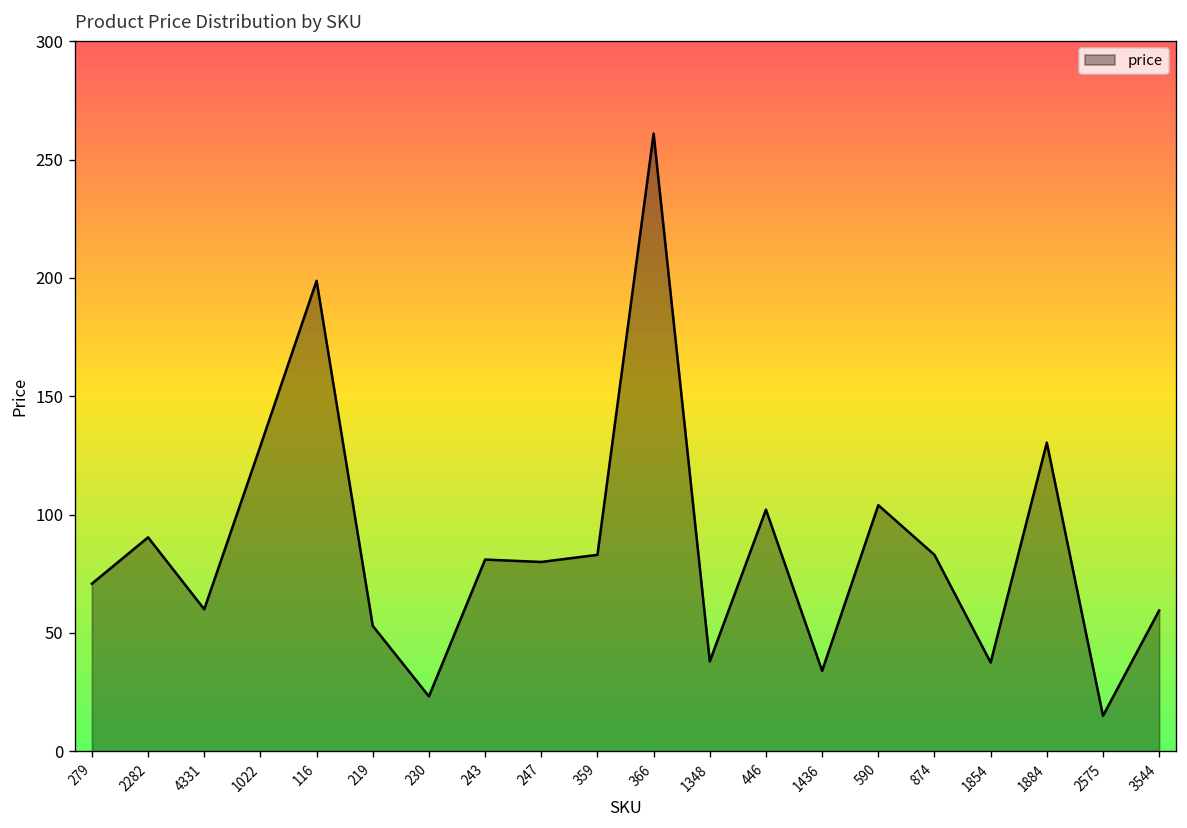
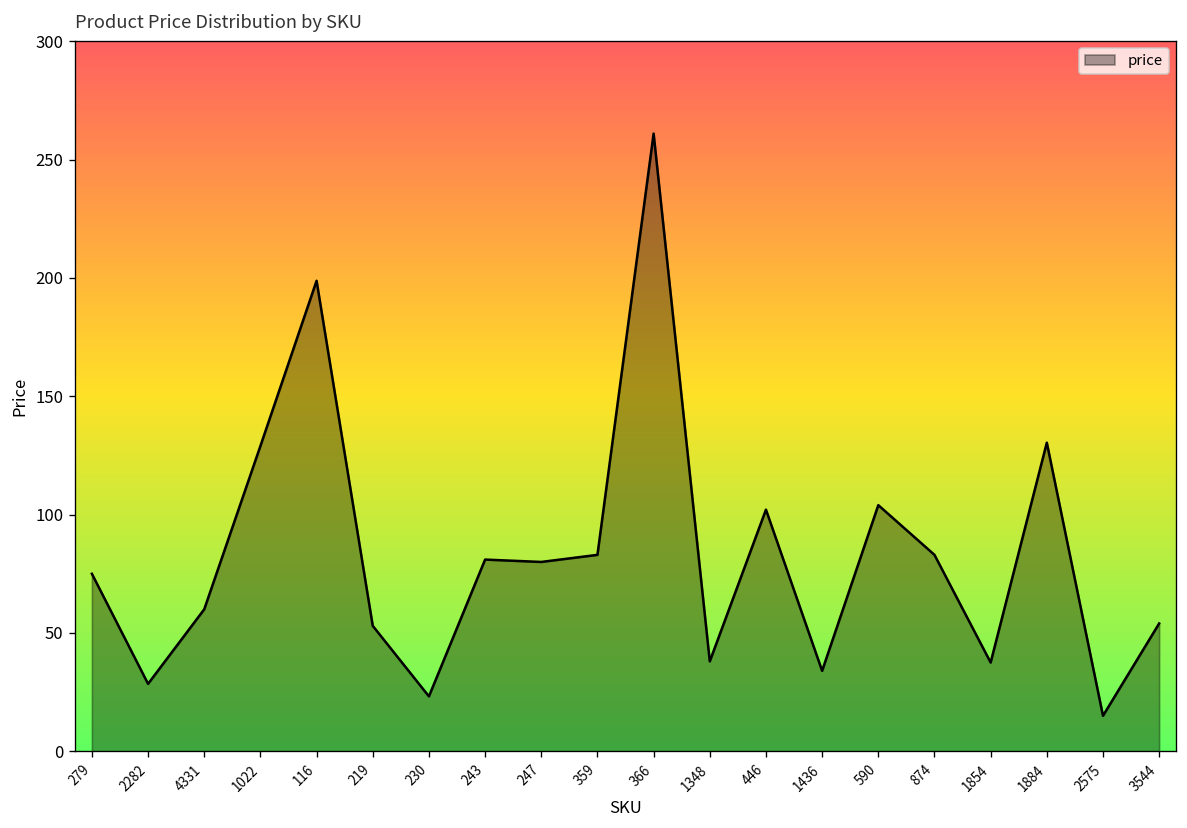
  {
-   "279": 71,
-   "2282": 90,
+   "279": 75,
+   "2282": 29,
    "4331": 60,
    "1022": 129,
    "116": 199,
    "219": 53,
    "230": 23,
    "243": 81,
    "247": 80,
    "359": 83,
    "366": 261,
    "1348": 38,
    "446": 102,
    "1436": 34,
    "590": 104,
    "874": 83,
    "1854": 38,
    "1884": 130,
    "2575": 15,
-   "3544": 60
+   "3544": 54
  }
